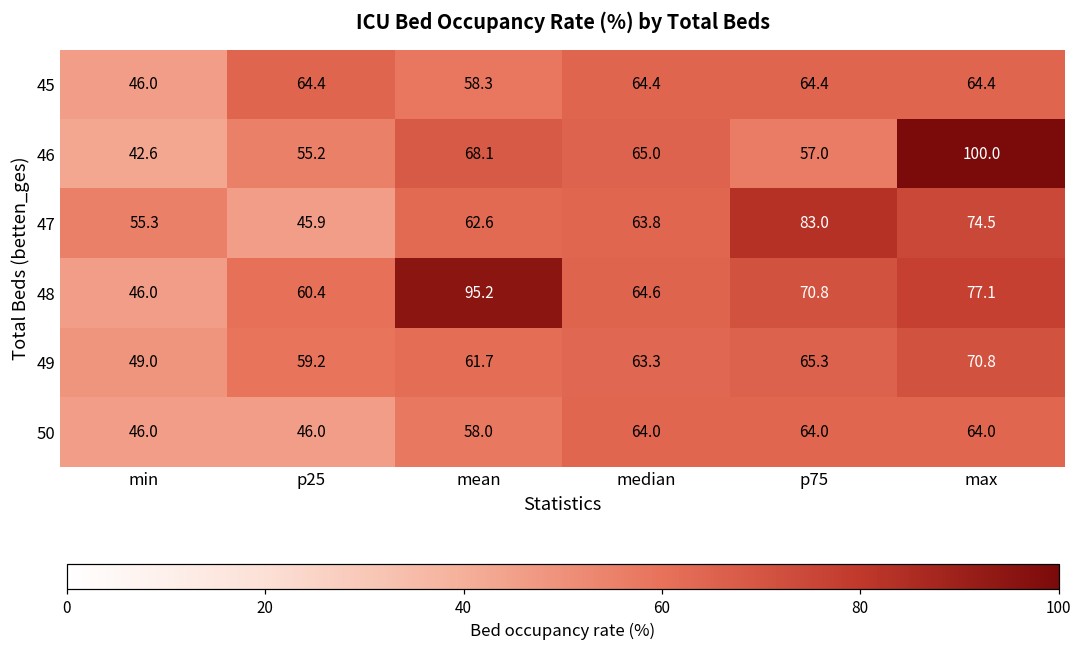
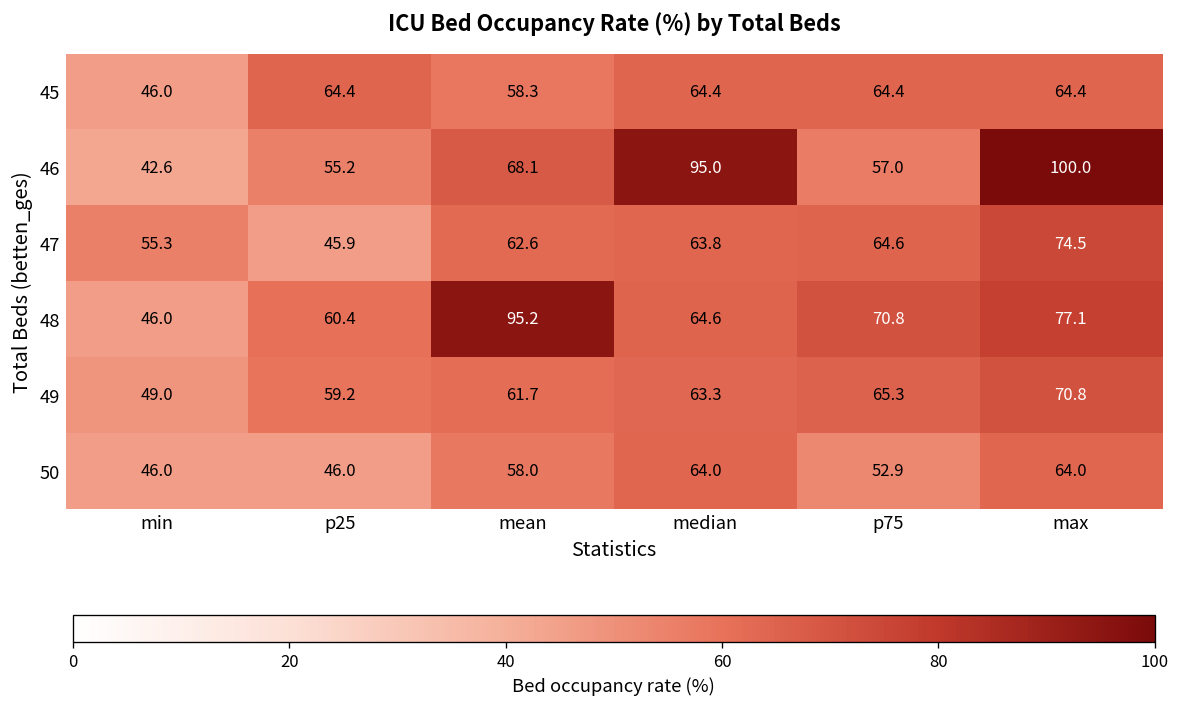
  {
    "45": {
      "min": 46.0,
      "p25": 64.4,
      "mean": 58.3,
      "median": 64.4,
      "p75": 64.4,
      "max": 64.4
    },
    "46": {
      "min": 42.6,
      "p25": 55.2,
      "mean": 68.1,
-     "median": 65.0,
+     "median": 95.0,
      "p75": 57.0,
      "max": 100.0
    },
    "47": {
      "min": 55.3,
      "p25": 45.9,
      "mean": 62.6,
      "median": 63.8,
-     "p75": 83.0,
+     "p75": 64.6,
      "max": 74.5
    },
    "48": {
      "min": 46.0,
      "p25": 60.4,
      "mean": 95.2,
      "median": 64.6,
      "p75": 70.8,
      "max": 77.1
    },
    "49": {
      "min": 49.0,
      "p25": 59.2,
      "mean": 61.7,
      "median": 63.3,
      "p75": 65.3,
      "max": 70.8
    },
    "50": {
      "min": 46.0,
      "p25": 46.0,
      "mean": 58.0,
      "median": 64.0,
-     "p75": 64.0,
+     "p75": 52.9,
      "max": 64.0
    }
  }
